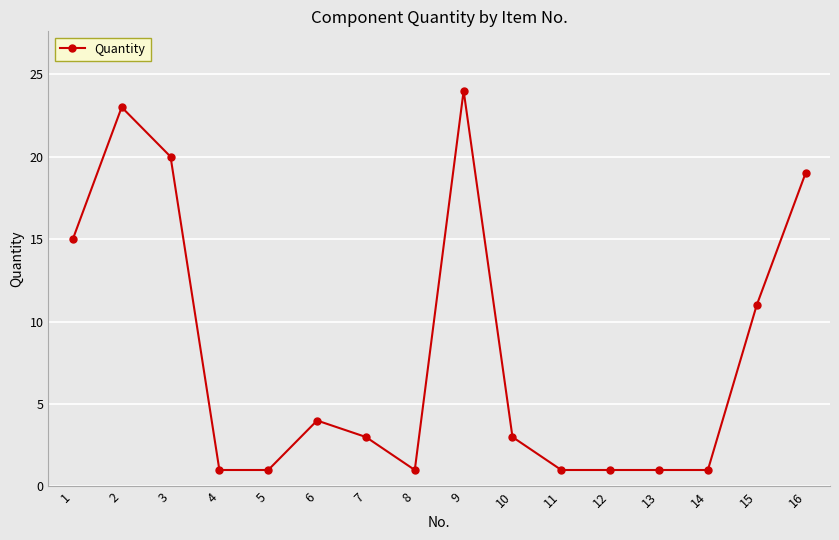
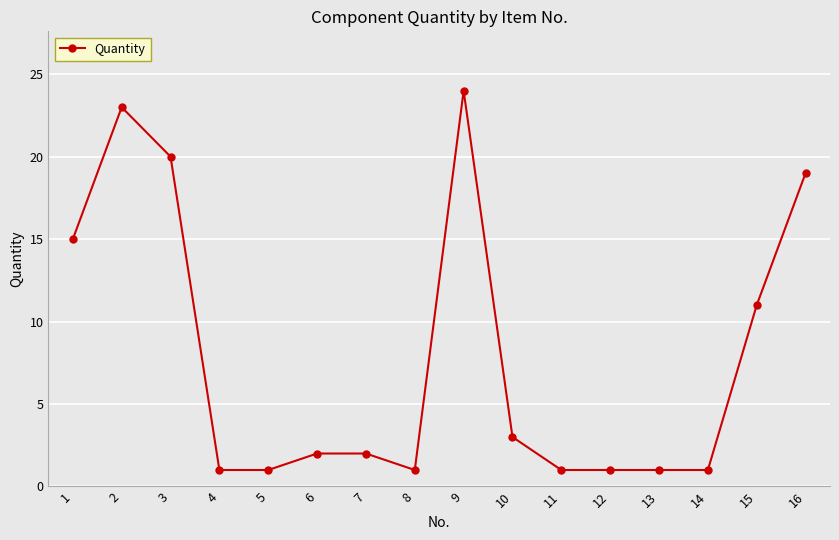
  {
    "1": 15,
    "2": 23,
    "3": 20,
    "4": 1,
    "5": 1,
-   "6": 4,
-   "7": 3,
+   "6": 2,
+   "7": 2,
    "8": 1,
    "9": 24,
    "10": 3,
    "11": 1,
    "12": 1,
    "13": 1,
    "14": 1,
    "15": 11,
    "16": 19
  }
